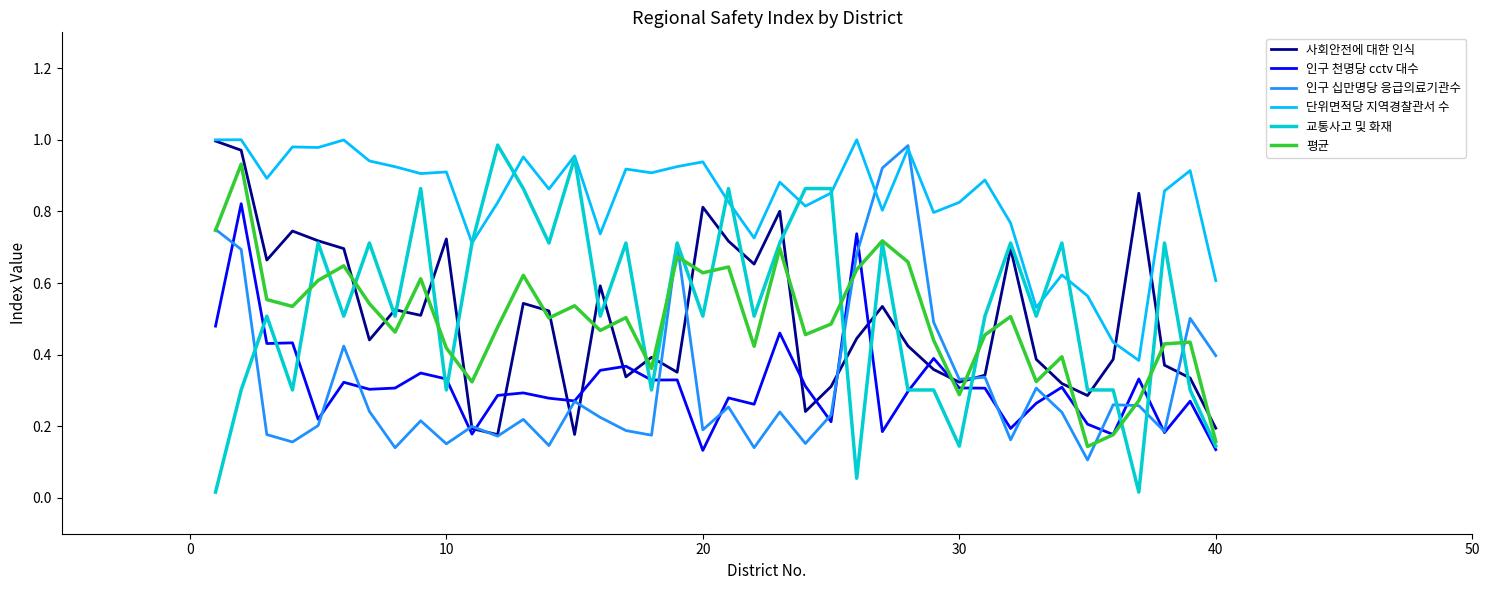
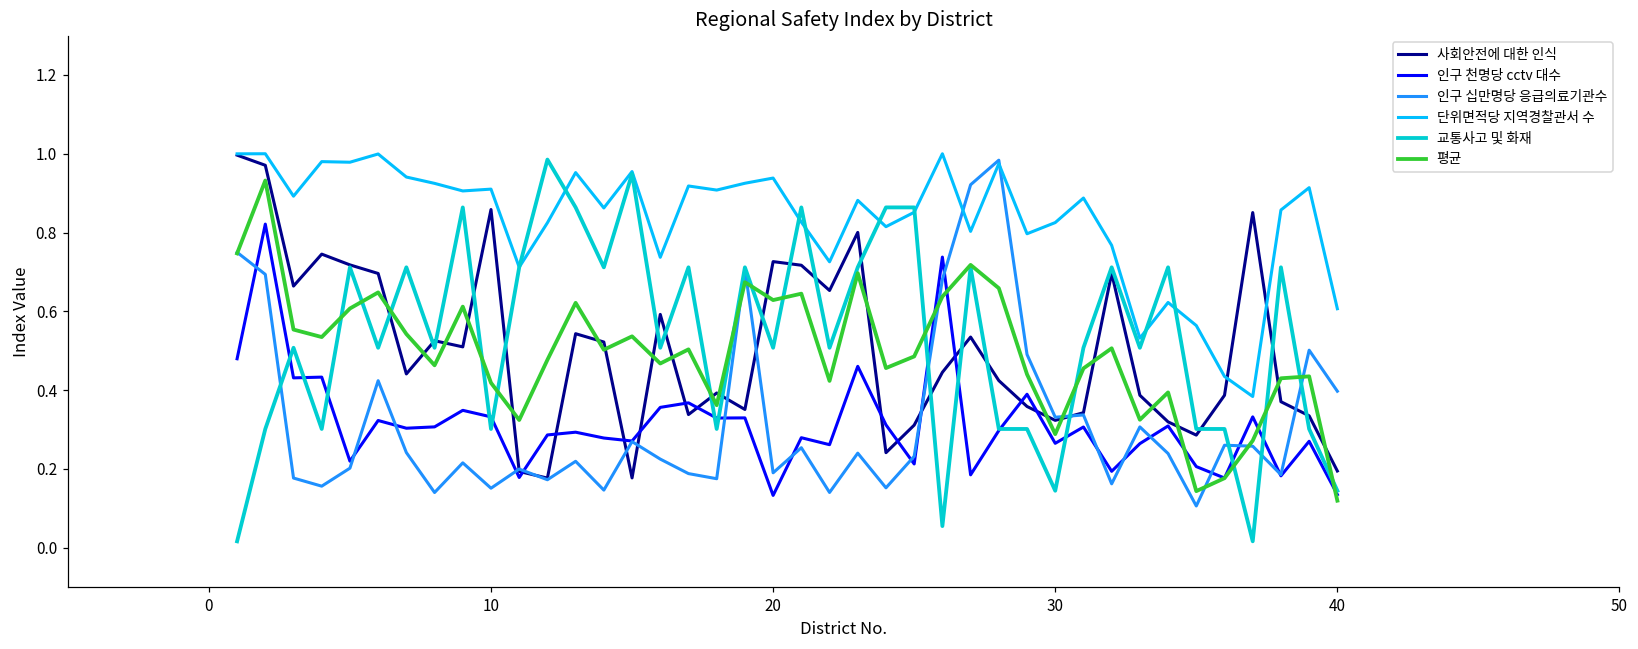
  {
    "사회안전에 대한 인식": {
-     "10": 0.72,
-     "20": 0.81,
+     "10": 0.86,
+     "20": 0.73,
      "30": 0.32,
      "40": 0.19
    },
    "인구 천명당 cctv 대수": {
      "10": 0.33,
      "20": 0.13,
-     "30": 0.31,
+     "30": 0.27,
      "40": 0.13
    },
    "평균": {
      "10": 0.42,
      "20": 0.63,
      "30": 0.29,
-     "40": 0.16
+     "40": 0.12
    }
  }
